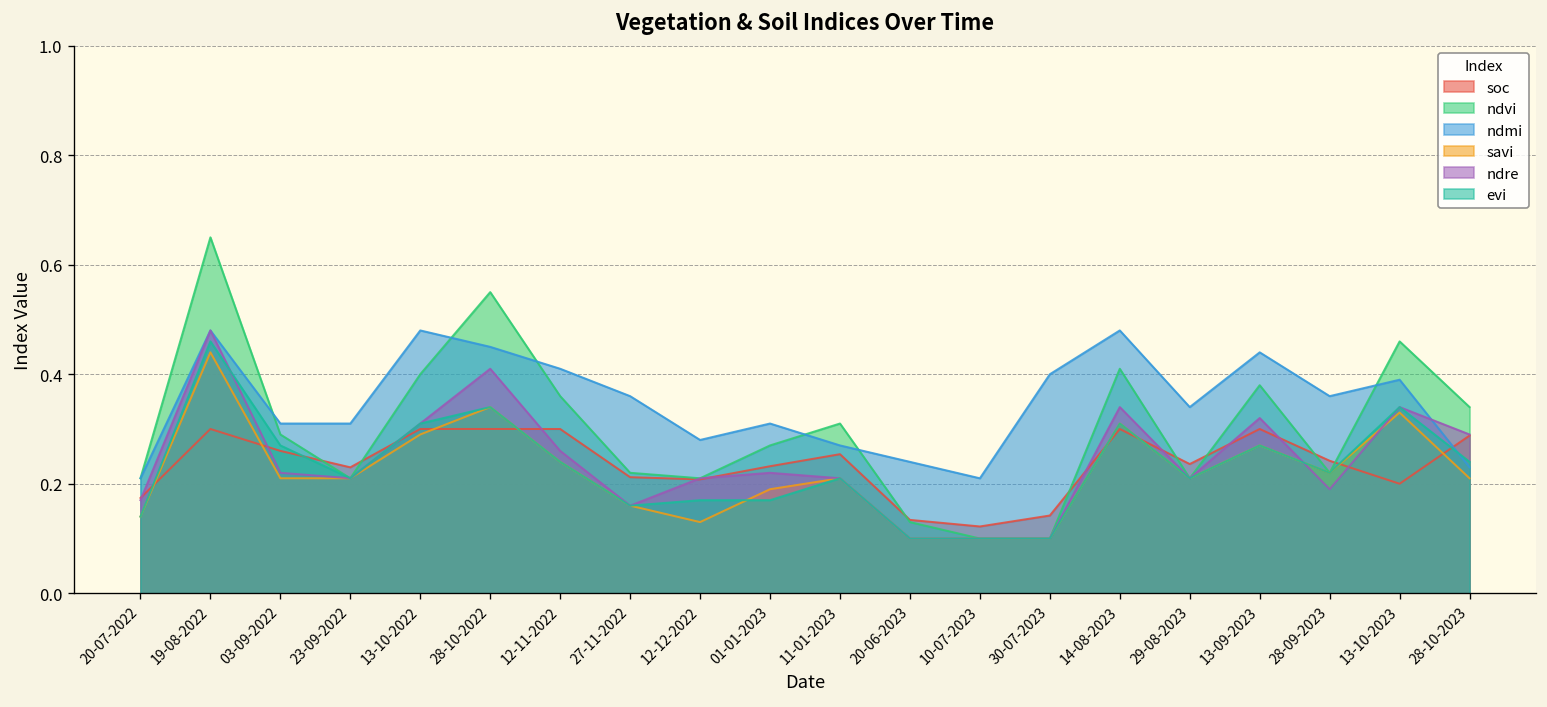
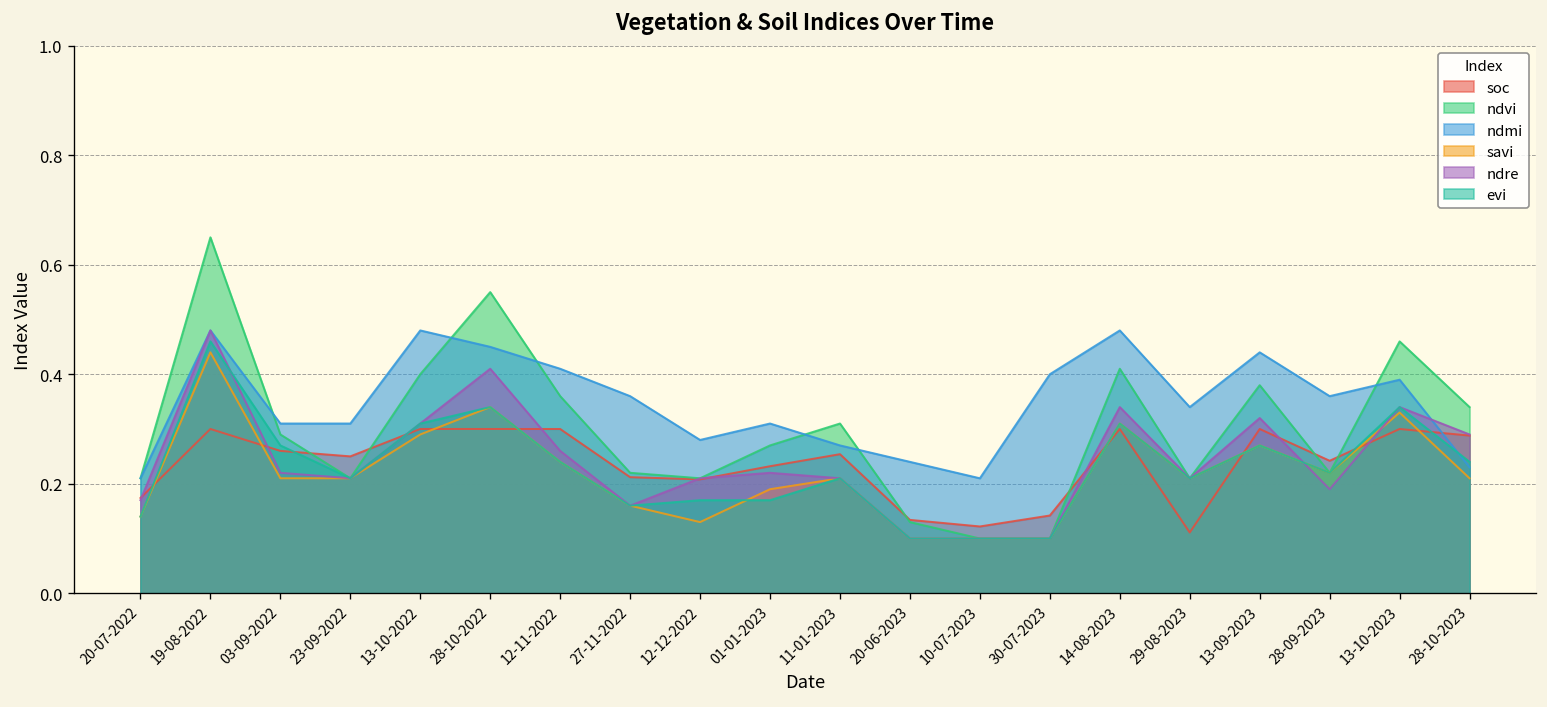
  {
    "soc": {
      "19-08-2022": 0.30,
      "03-09-2022": 0.26,
-     "23-09-2022": 0.23,
+     "23-09-2022": 0.25,
      "13-10-2022": 0.30,
      "28-10-2022": 0.30,
      "12-11-2022": 0.30,
      "27-11-2022": 0.21,
      "01-01-2023": 0.23,
      "11-01-2023": 0.25,
      "10-07-2023": 0.12,
      "30-07-2023": 0.14,
      "14-08-2023": 0.30,
-     "29-08-2023": 0.24,
+     "29-08-2023": 0.11,
      "13-09-2023": 0.30,
      "28-09-2023": 0.24,
-     "13-10-2023": 0.2
+     "13-10-2023": 0.3
    },
    "ndmi": {
      "03-09-2022": 0.31,
      "23-09-2022": 0.31,
      "13-10-2022": 0.48,
      "28-10-2022": 0.45,
      "12-11-2022": 0.41,
      "27-11-2022": 0.36,
      "12-12-2022": 0.28,
      "01-01-2023": 0.31,
      "11-01-2023": 0.27,
      "20-06-2023": 0.24,
      "10-07-2023": 0.21,
      "30-07-2023": 0.40,
      "14-08-2023": 0.48,
      "29-08-2023": 0.34,
      "13-09-2023": 0.44,
      "28-09-2023": 0.36,
      "13-10-2023": 0.39,
      "28-10-2023": 0.23
    },
    "savi": {
      "19-08-2022": 0.44,
      "03-09-2022": 0.21,
      "13-10-2022": 0.29,
      "12-12-2022": 0.13,
      "01-01-2023": 0.19,
      "13-10-2023": 0.33,
      "28-10-2023": 0.21
    },
    "ndre": {
      "03-09-2022": 0.22,
      "28-10-2022": 0.41,
      "12-11-2022": 0.26,
      "01-01-2023": 0.22,
      "14-08-2023": 0.34,
      "13-09-2023": 0.32,
      "28-09-2023": 0.19
    }
  }
